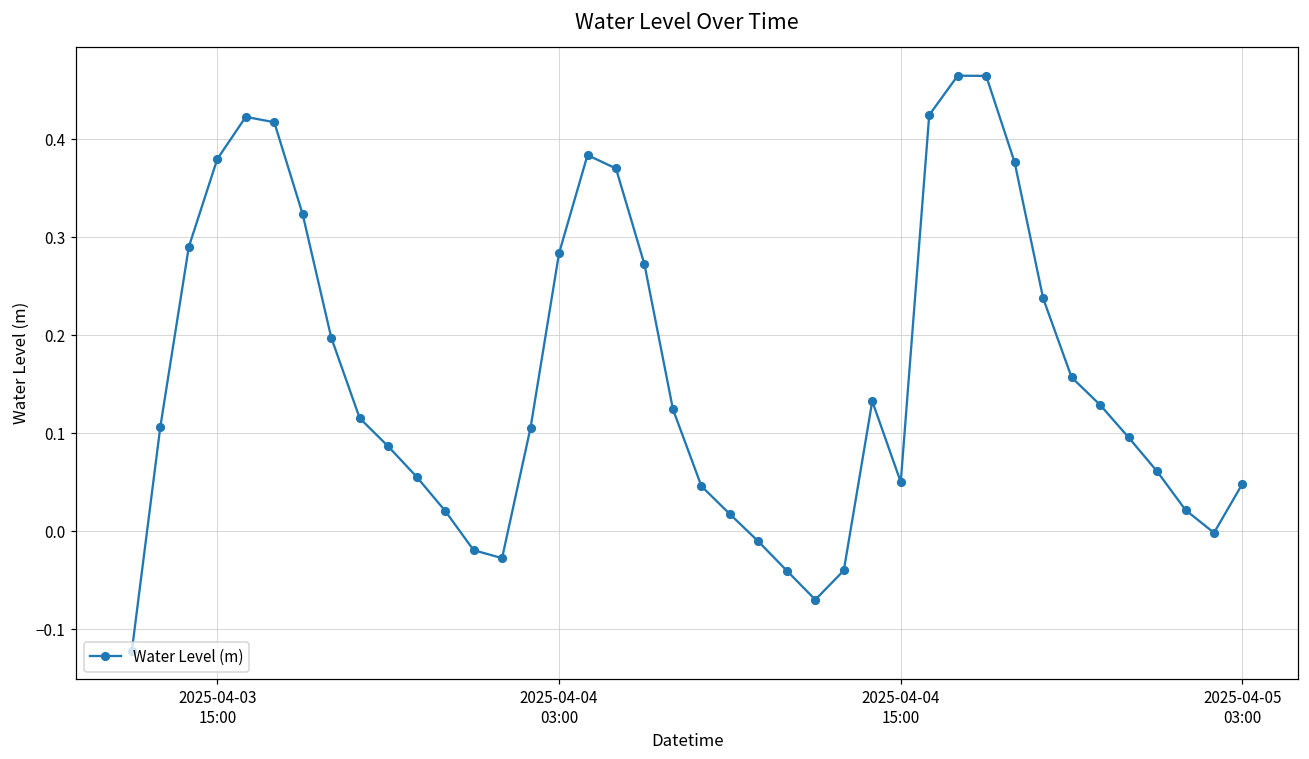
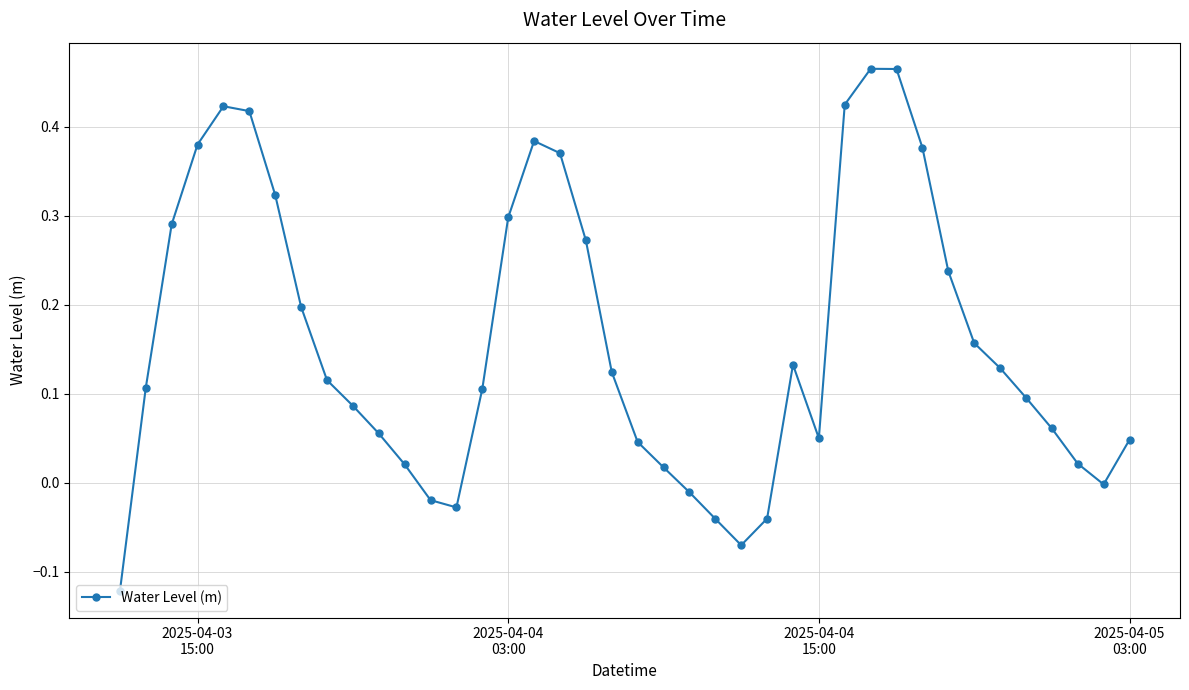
  {
    "2025-04-03 15:00": 0.38,
-   "2025-04-04 03:00": 0.28,
+   "2025-04-04 03:00": 0.30,
    "2025-04-04 15:00": 0.05,
    "2025-04-05 03:00": 0.05
  }
